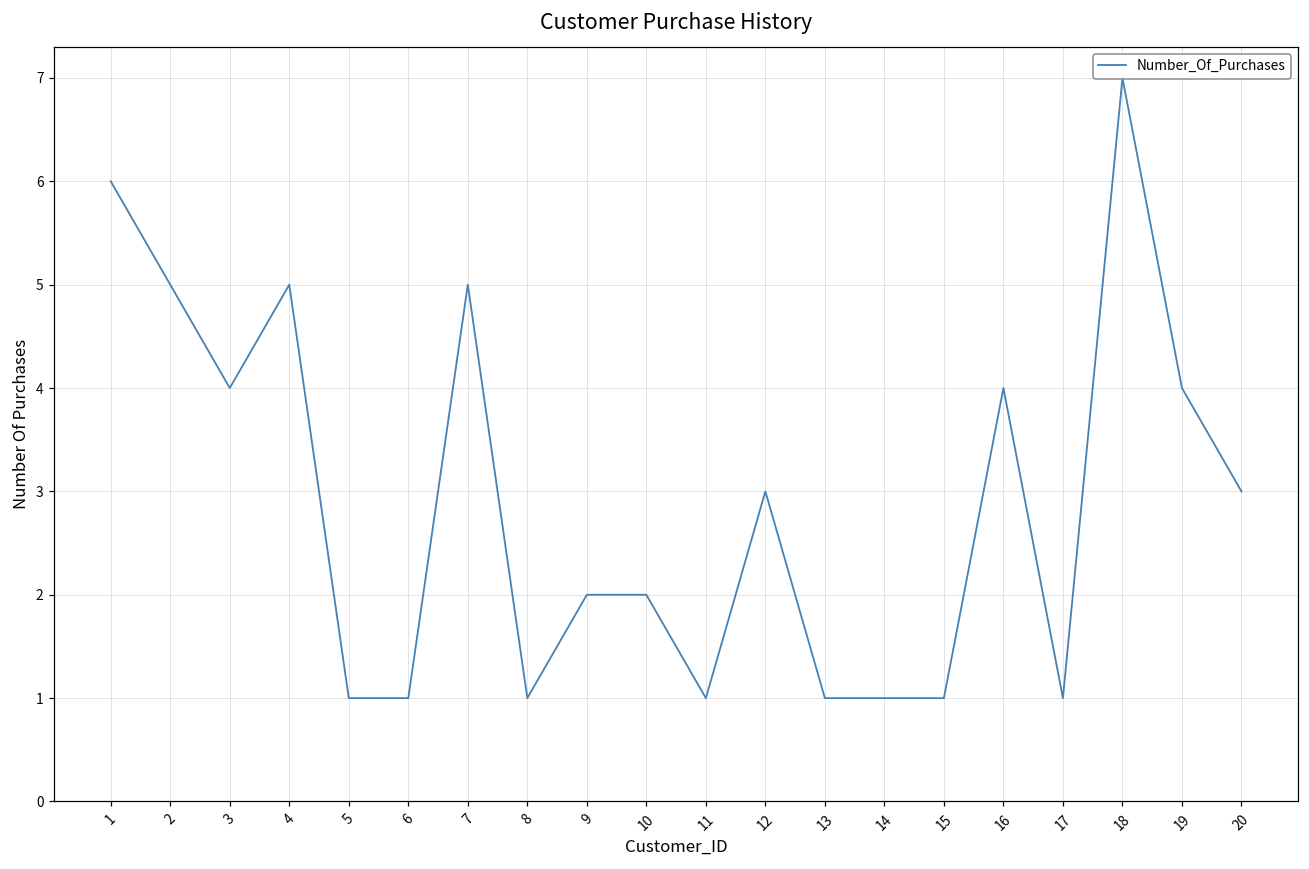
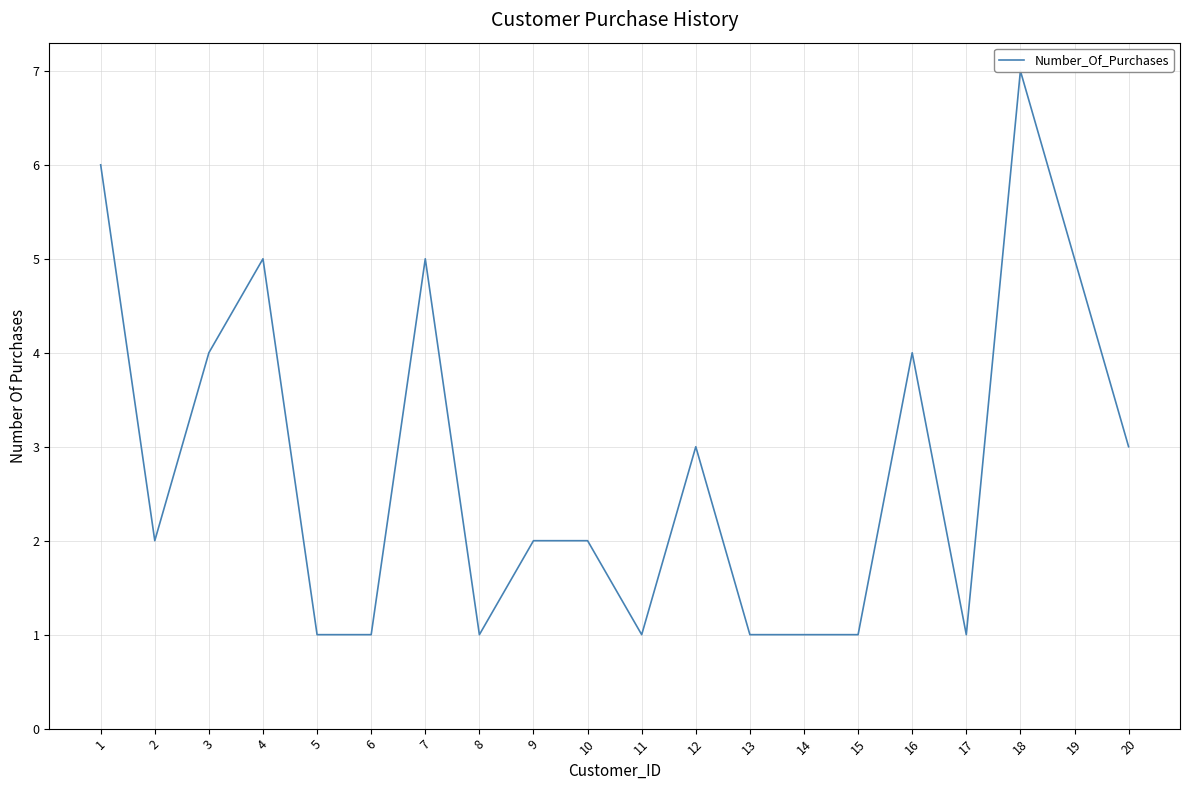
  {
    "1": 6,
-   "2": 5,
+   "2": 2,
    "3": 4,
    "4": 5,
    "5": 1,
    "6": 1,
    "7": 5,
    "8": 1,
    "9": 2,
    "10": 2,
    "11": 1,
    "12": 3,
    "13": 1,
    "14": 1,
    "15": 1,
    "16": 4,
    "17": 1,
-   "19": 4,
+   "19": 5,
    "20": 3
  }
